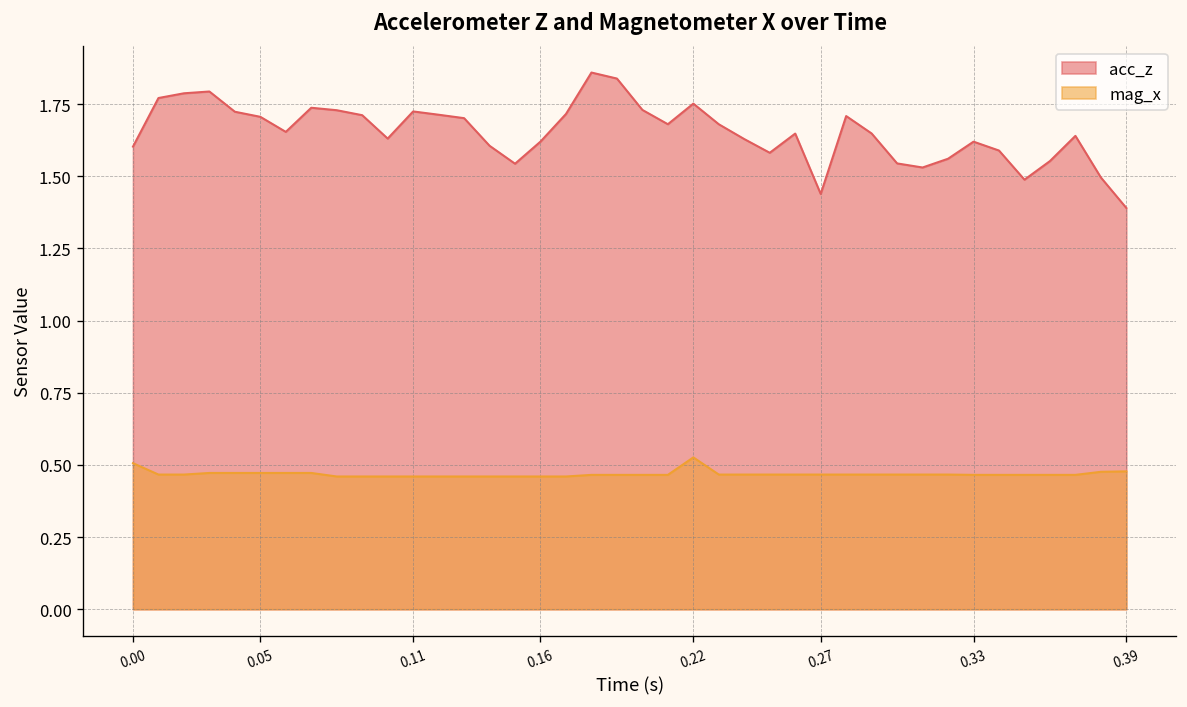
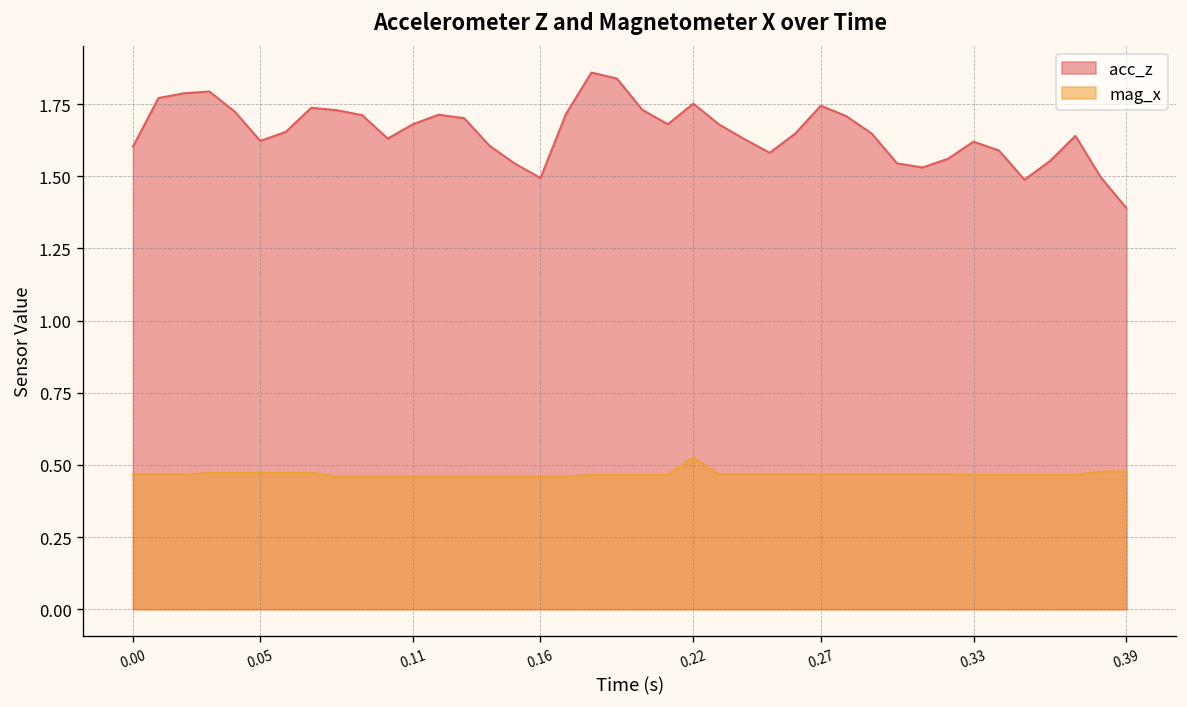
  {
    "acc_z": {
      "0.00": 1.60,
-     "0.05": 1.71,
-     "0.11": 1.72,
-     "0.16": 1.62,
+     "0.05": 1.62,
+     "0.11": 1.68,
+     "0.16": 1.49,
      "0.22": 1.75,
-     "0.27": 1.44,
+     "0.27": 1.74,
      "0.33": 1.62,
      "0.39": 1.39
    },
    "mag_x": {
-     "0.00": 0.51,
+     "0.00": 0.47,
      "0.05": 0.47,
      "0.11": 0.46,
      "0.16": 0.46,
      "0.22": 0.53,
      "0.27": 0.47,
      "0.33": 0.47,
      "0.39": 0.48
    }
  }
